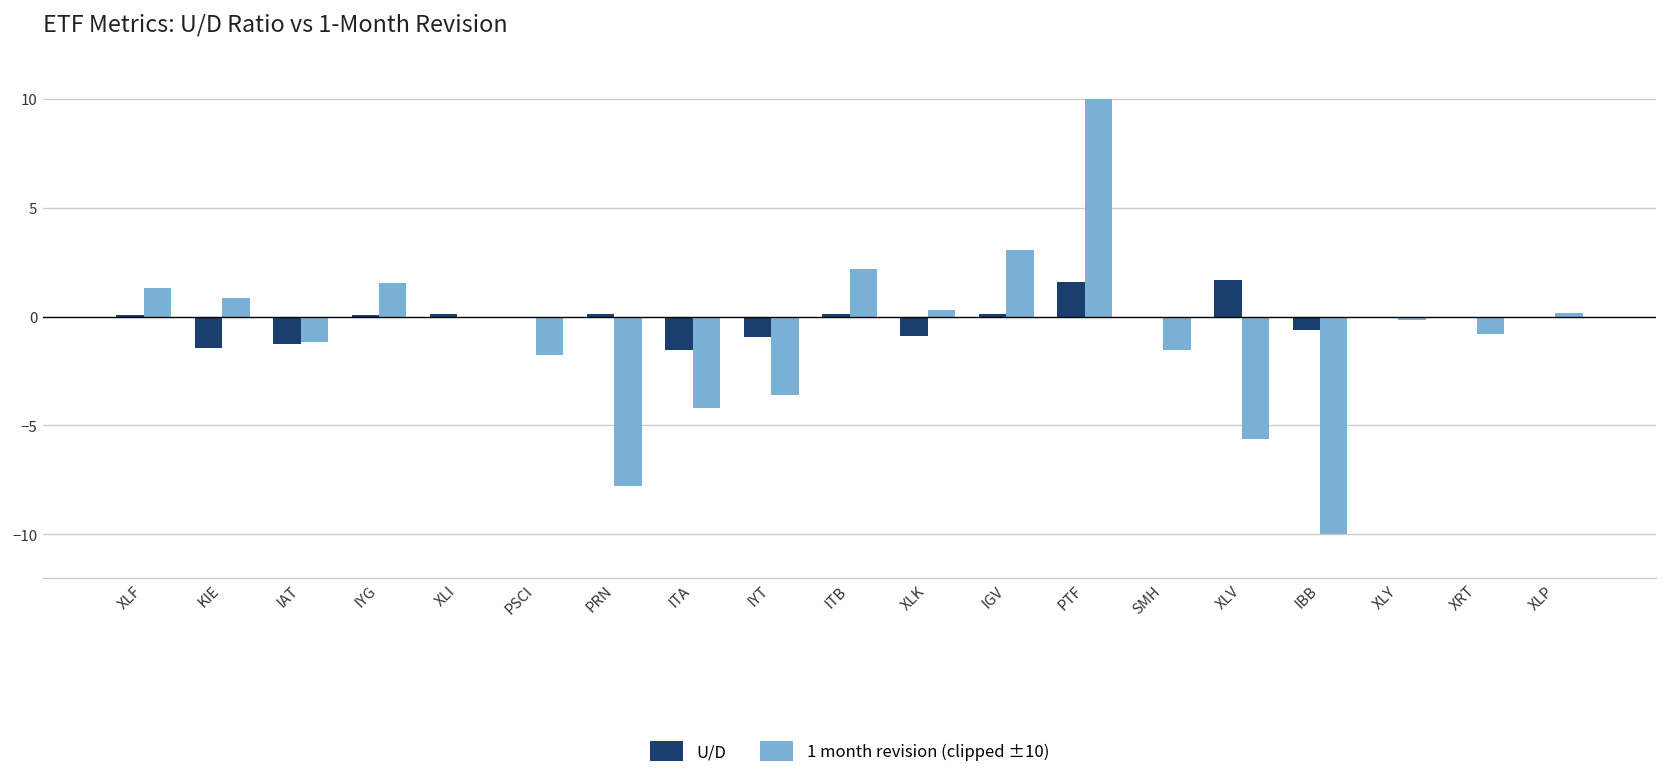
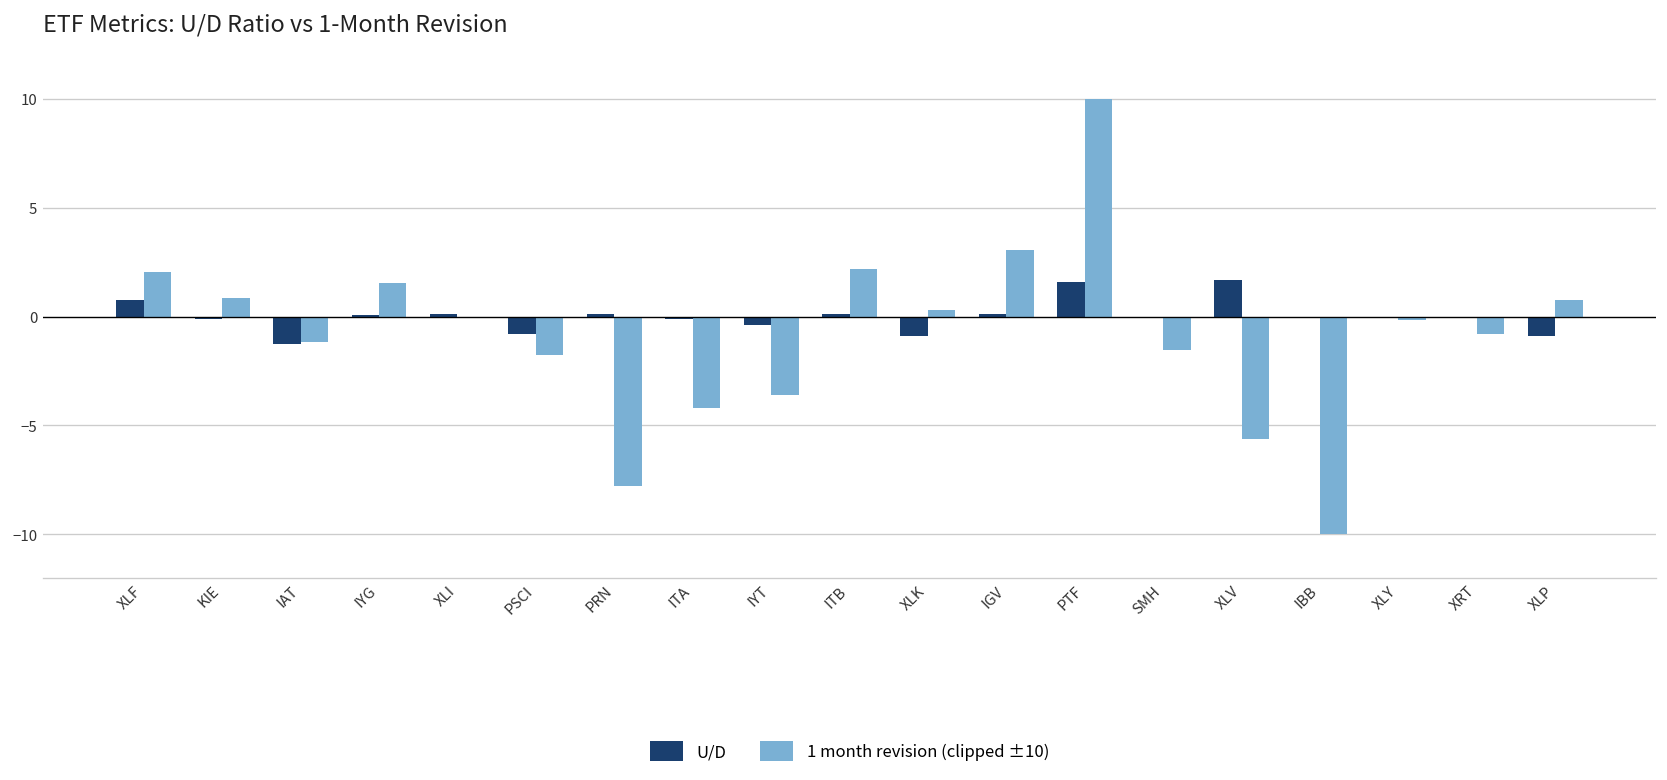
  {
    "U/D": {
-     "XLF": 0.1,
-     "KIE": -1.4,
+     "XLF": 0.8,
+     "KIE": -0.1,
      "IAT": -1.2,
-     "PSCI": -0.1,
-     "ITA": -1.6,
-     "IYT": -0.9,
+     "PSCI": -0.8,
+     "ITA": -0.1,
+     "IYT": -0.4,
      "XLK": -0.9,
      "PTF": 1.6,
      "XLV": 1.7,
-     "IBB": -0.6,
-     "XLP": 0.0
+     "IBB": -0.1,
+     "XLP": -0.9
    },
    "1 month revision (clipped ±10)": {
-     "XLF": 1.3,
+     "XLF": 2.1,
      "KIE": 0.9,
      "IAT": -1.2,
      "IYG": 1.5,
      "PSCI": -1.8,
      "PRN": -7.8,
      "ITA": -4.2,
      "IYT": -3.6,
      "ITB": 2.2,
      "XLK": 0.3,
      "IGV": 3.1,
      "PTF": 10.0,
      "SMH": -1.5,
      "XLV": -5.6,
      "IBB": -10.0,
      "XLY": -0.1,
      "XRT": -0.8,
-     "XLP": 0.2
+     "XLP": 0.8
    }
  }
